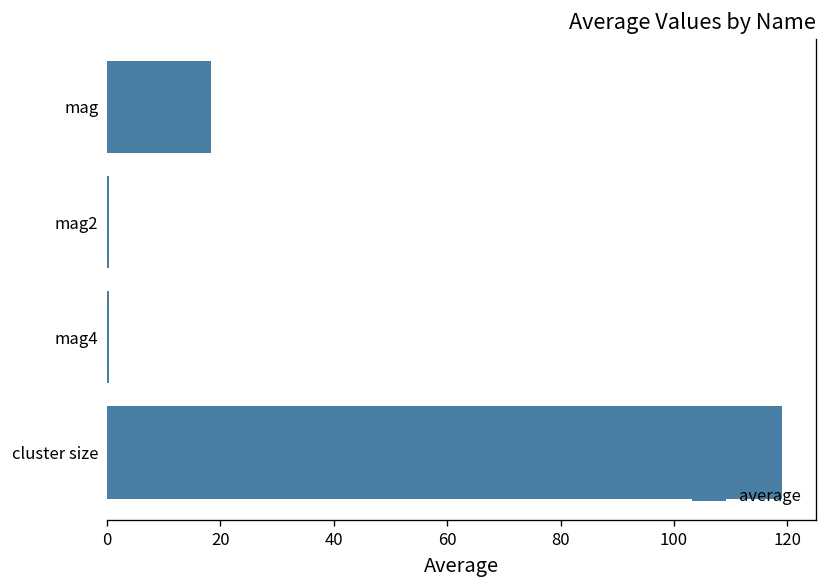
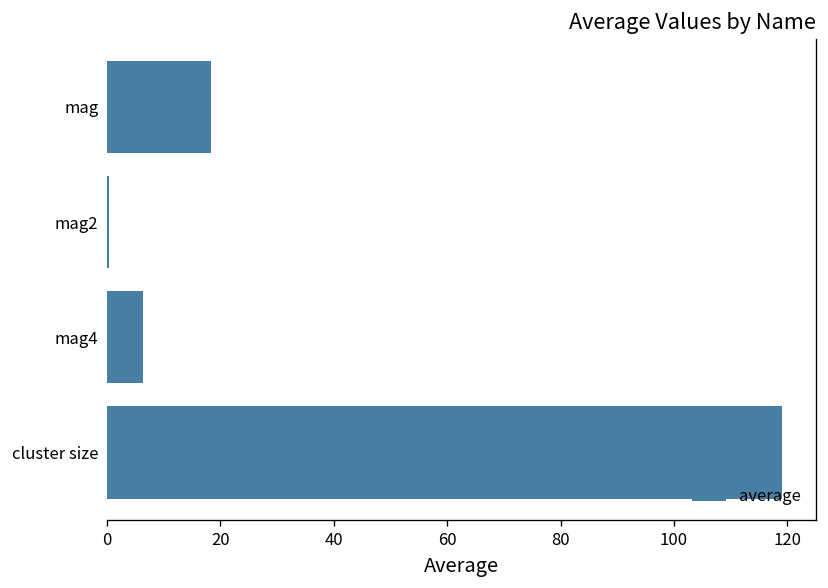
  {
    "mag": 18,
-   "mag4": 0,
+   "mag4": 6,
    "cluster size": 119
  }
